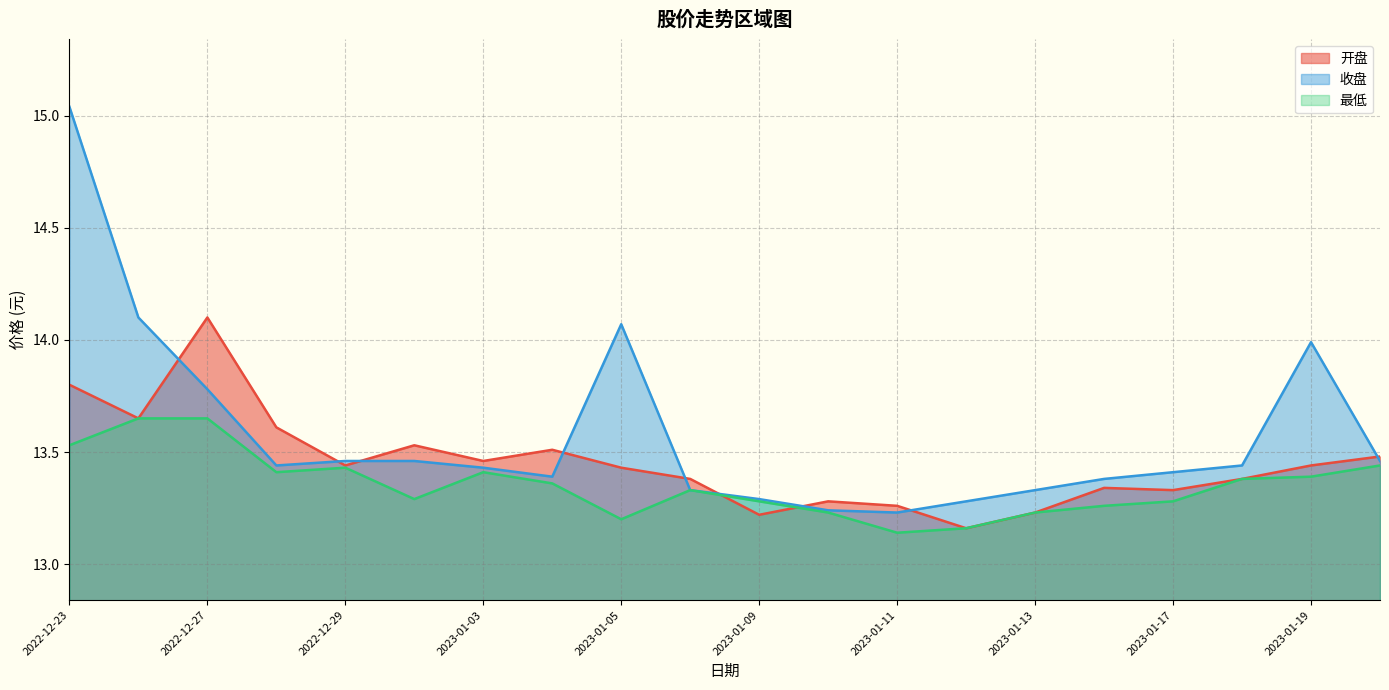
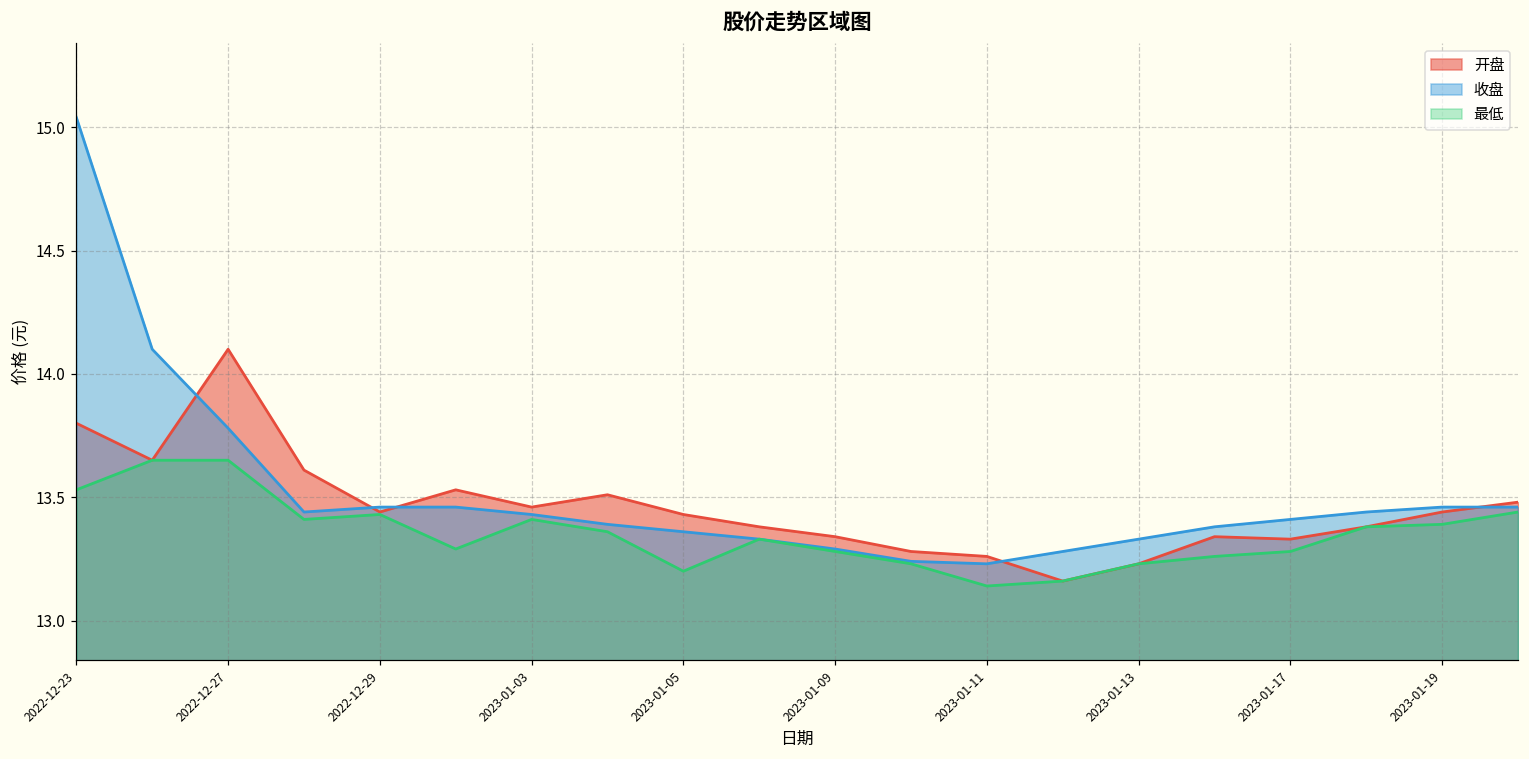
  {
    "开盘": {
      "2022-12-23": 13.80,
      "2022-12-27": 14.10,
      "2023-01-03": 13.46,
      "2023-01-05": 13.43,
-     "2023-01-09": 13.22,
+     "2023-01-09": 13.34,
      "2023-01-11": 13.26,
      "2023-01-17": 13.33,
      "2023-01-19": 13.44
    },
    "收盘": {
      "2022-12-23": 15.04,
      "2022-12-27": 13.78,
      "2022-12-29": 13.46,
      "2023-01-03": 13.43,
-     "2023-01-05": 14.07,
+     "2023-01-05": 13.36,
      "2023-01-11": 13.23,
      "2023-01-13": 13.33,
      "2023-01-17": 13.41,
-     "2023-01-19": 13.99
+     "2023-01-19": 13.46
    },
    "最低": {
      "2022-12-23": 13.53,
      "2022-12-27": 13.65,
      "2023-01-03": 13.41,
      "2023-01-05": 13.20,
      "2023-01-11": 13.14,
      "2023-01-17": 13.28,
      "2023-01-19": 13.39
    }
  }
